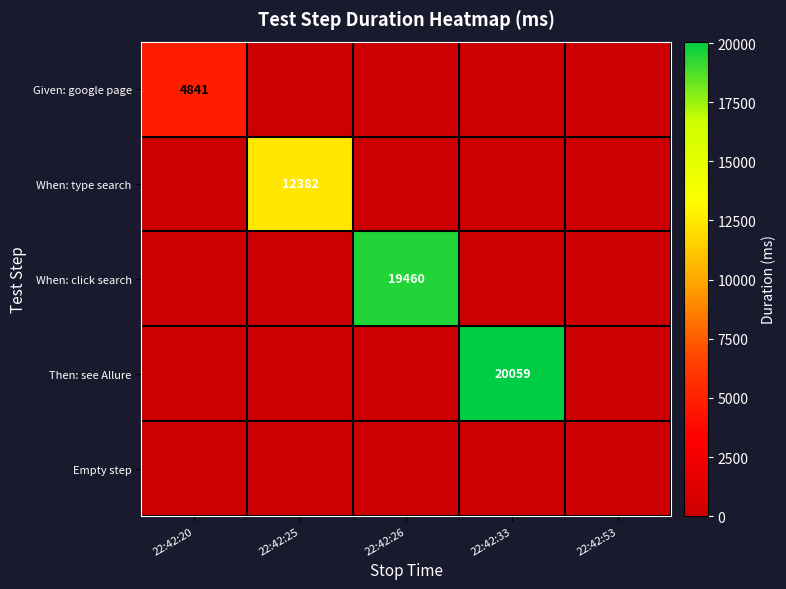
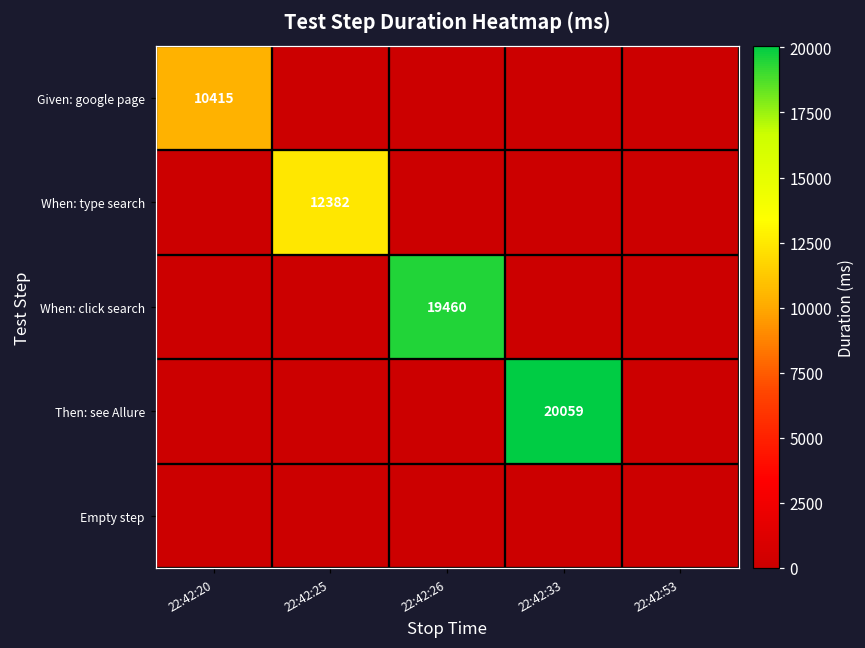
  {
    "Given: google page": {
-     "22:42:20": 4841
+     "22:42:20": 10415
    },
    "When: type search": {
      "22:42:25": 12382
    },
    "When: click search": {
      "22:42:26": 19460
    },
    "Then: see Allure": {
      "22:42:33": 20059
    }
  }
